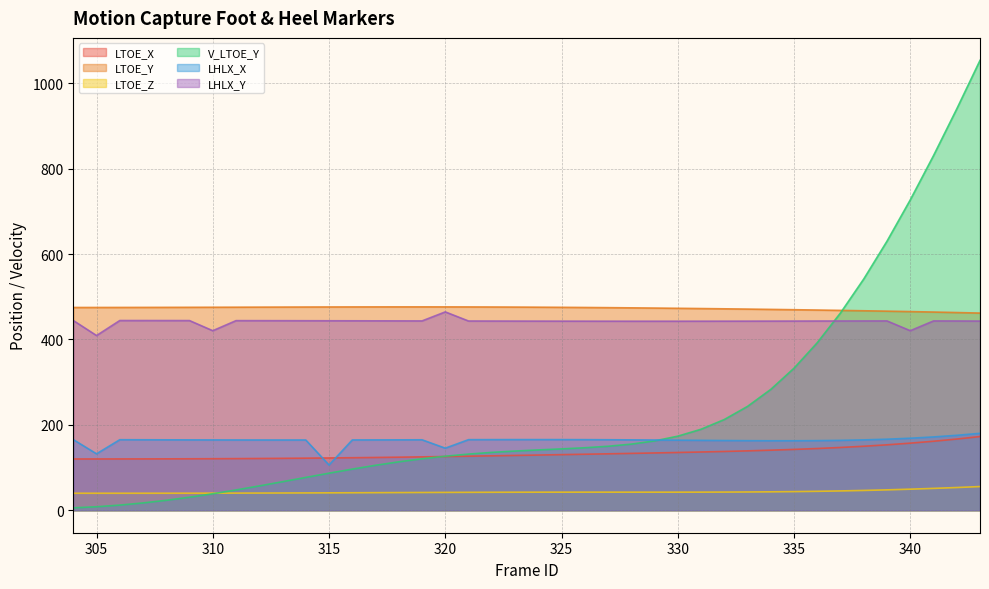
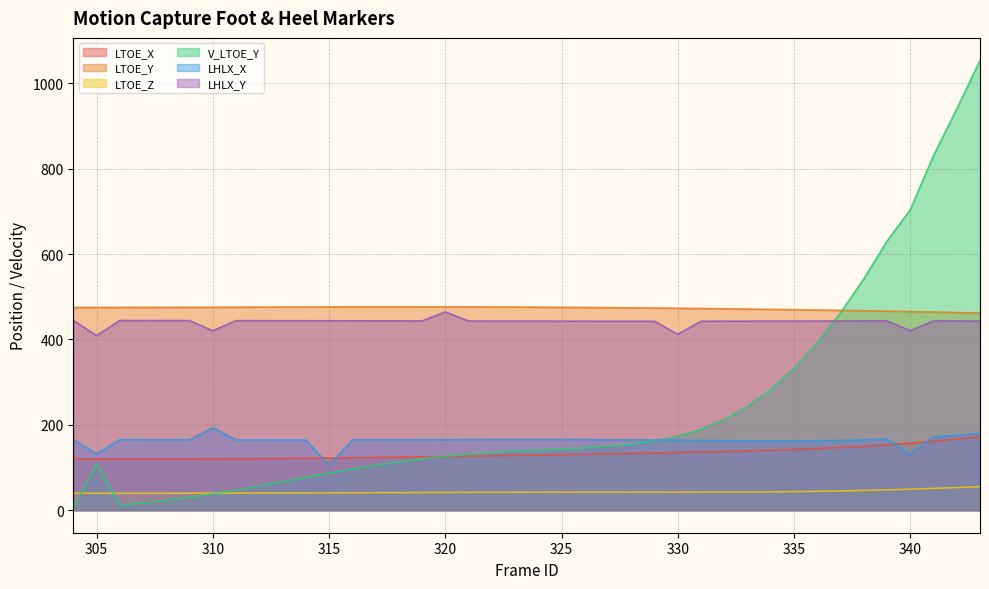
  {
    "V_LTOE_Y": {
-     "305": 10,
+     "305": 110,
      "315": 90,
      "325": 140,
      "330": 170,
      "335": 330,
-     "340": 730
+     "340": 700
    },
    "LHLX_X": {
      "305": 130,
-     "310": 160,
+     "310": 190,
      "315": 110,
-     "320": 150,
+     "320": 170,
      "325": 170,
      "330": 160,
      "335": 160,
-     "340": 170
+     "340": 130
    },
    "LHLX_Y": {
      "305": 410,
      "310": 420,
      "315": 440,
      "320": 460,
      "325": 440,
-     "330": 440,
+     "330": 410,
      "335": 440,
      "340": 420
    }
  }
